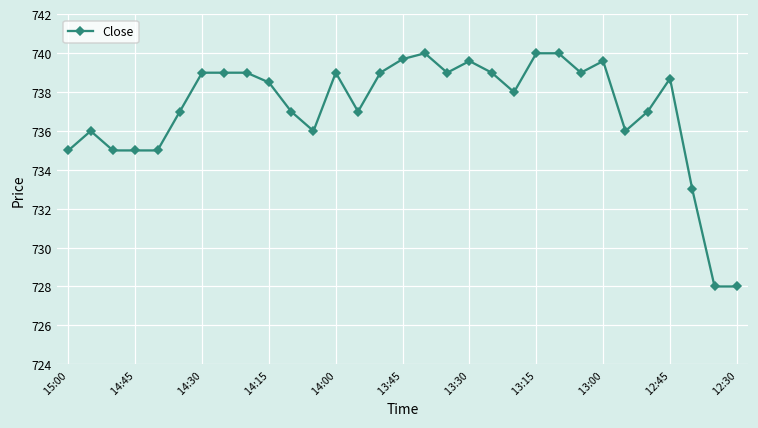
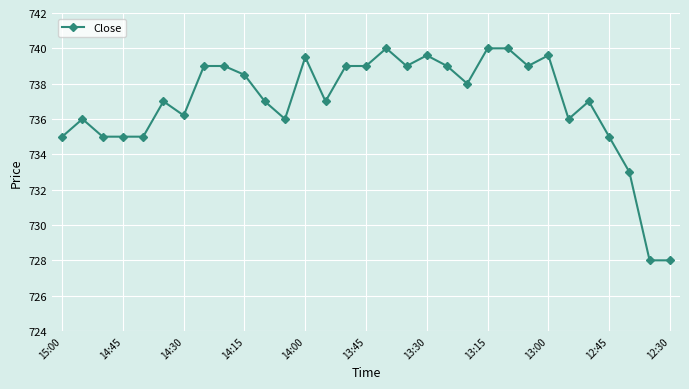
  {
    "15:00": 735.0,
    "14:45": 735.0,
-   "14:30": 739.0,
+   "14:30": 736.2,
    "14:15": 738.5,
-   "14:00": 739.0,
-   "13:45": 739.7,
+   "14:00": 739.5,
+   "13:45": 739.0,
    "13:30": 739.6,
    "13:15": 740.0,
    "13:00": 739.6,
-   "12:45": 738.7,
+   "12:45": 735.0,
    "12:30": 728.0
  }
